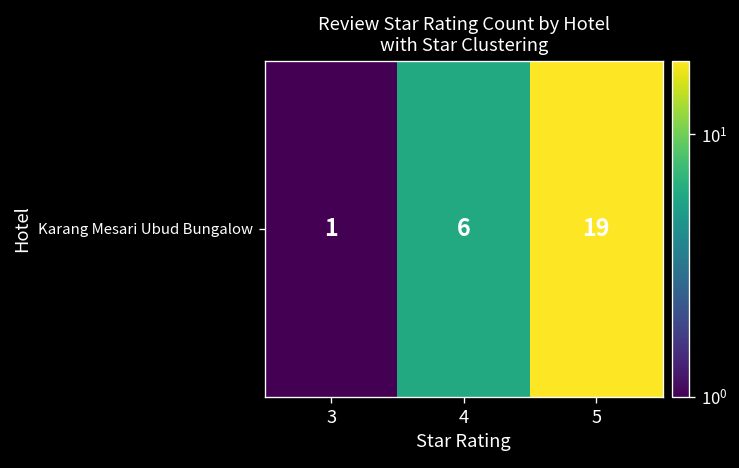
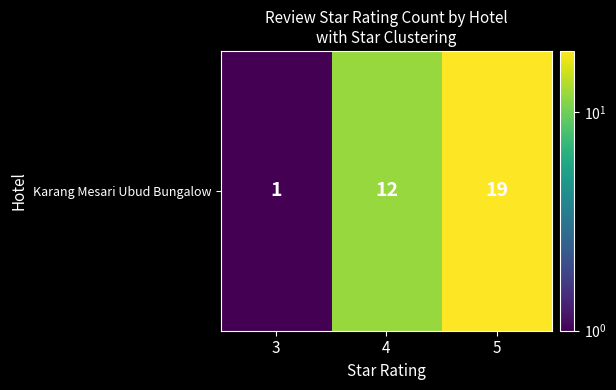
  {
    "Karang Mesari Ubud Bungalow": {
      "3": 1,
-     "4": 6,
+     "4": 12,
      "5": 19
    }
  }
